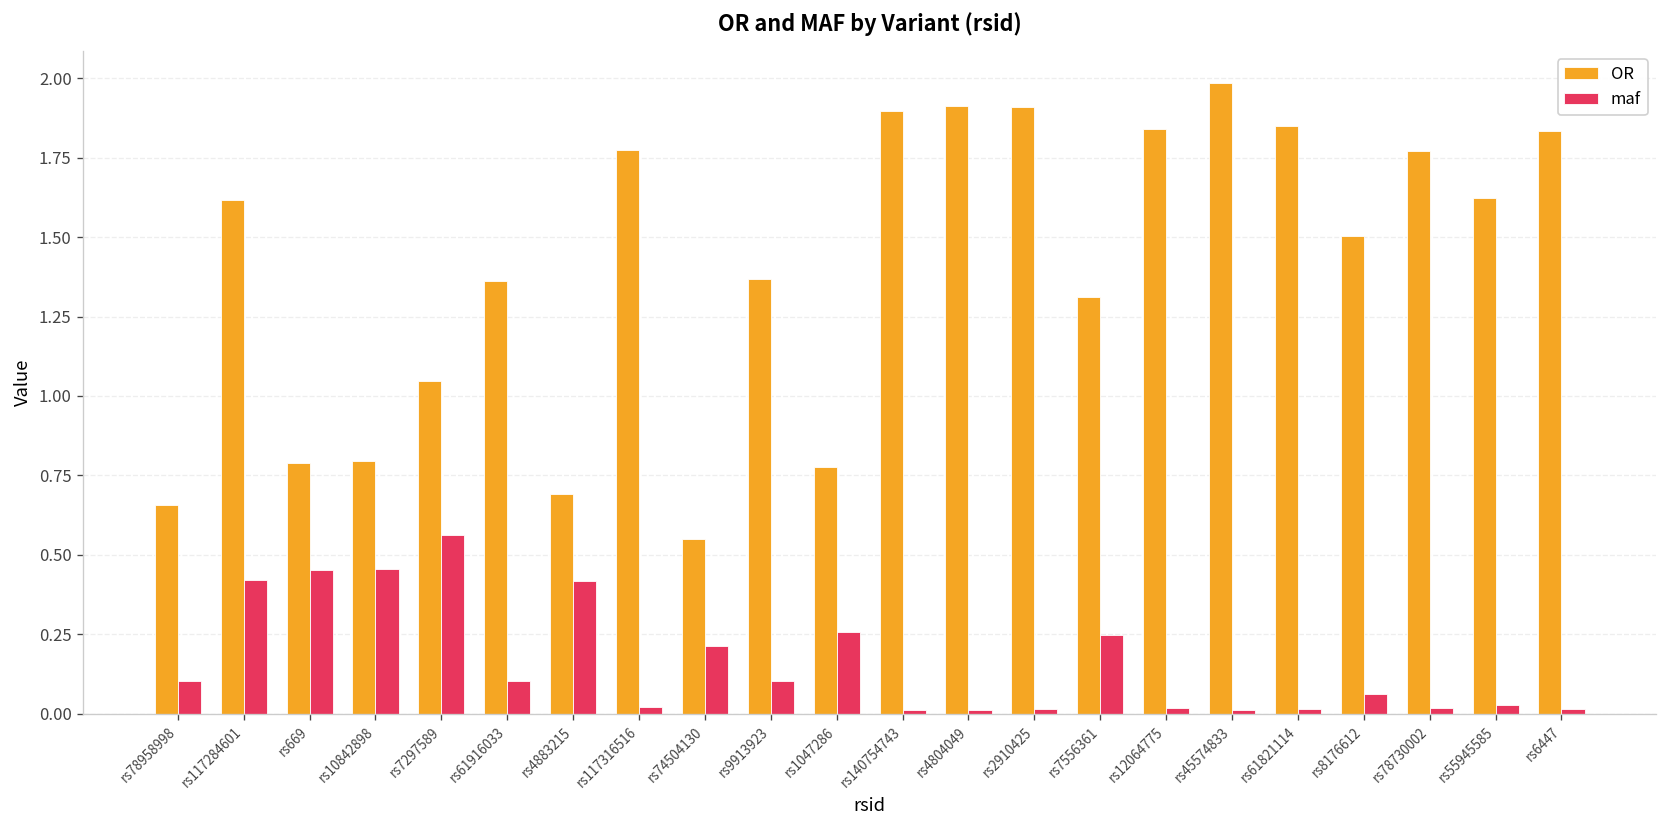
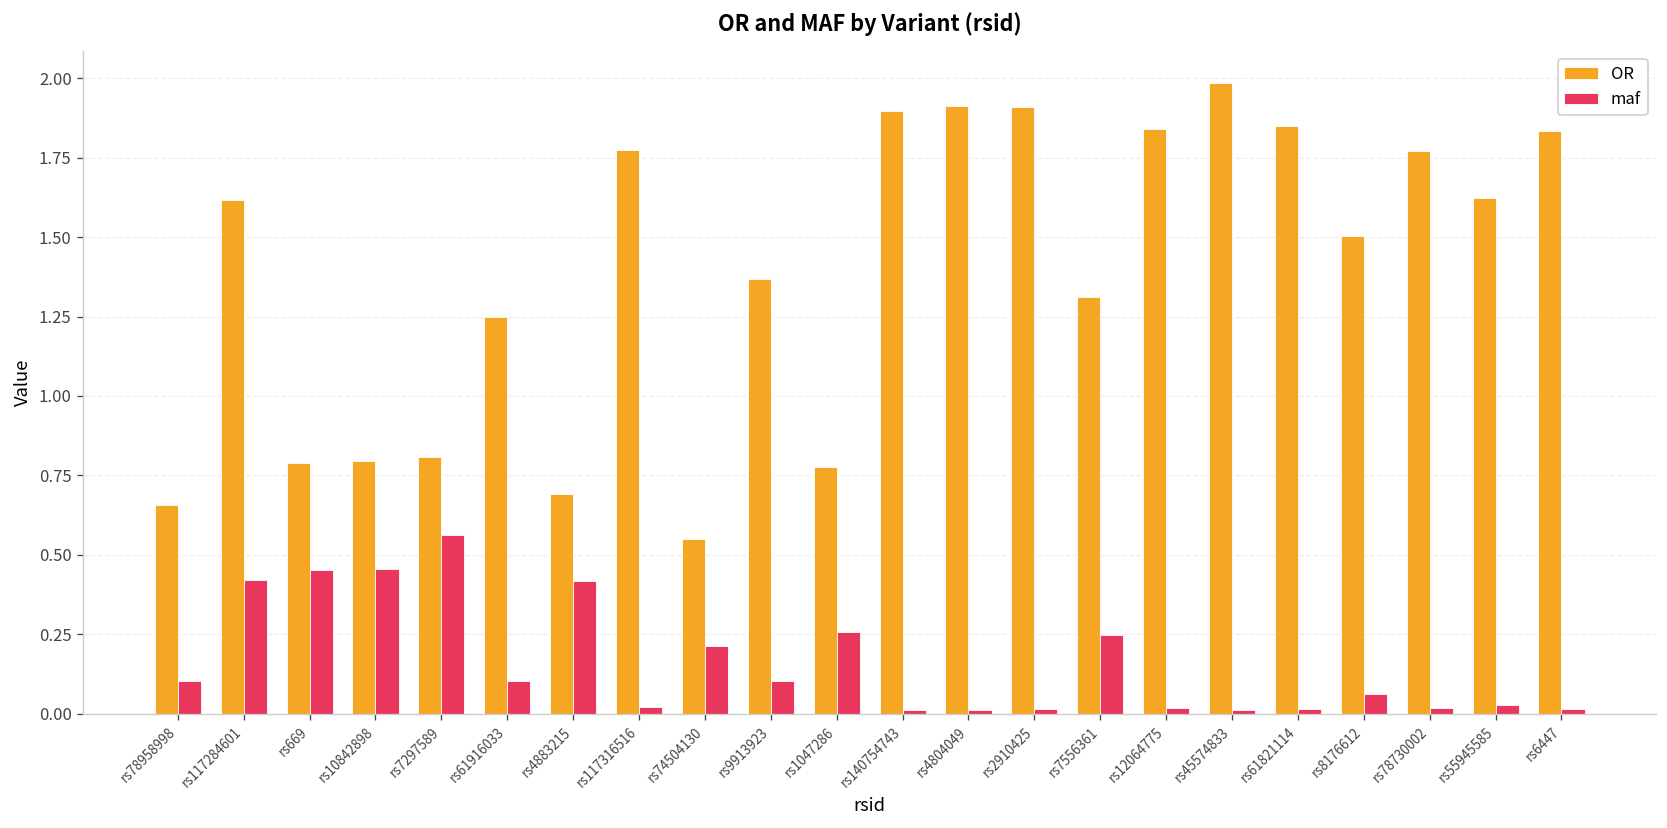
  {
    "OR": {
      "rs78958998": 0.66,
      "rs117284601": 1.62,
      "rs669": 0.79,
      "rs10842898": 0.79,
-     "rs7297589": 1.05,
-     "rs61916033": 1.36,
+     "rs7297589": 0.81,
+     "rs61916033": 1.25,
      "rs4883215": 0.69,
      "rs117316516": 1.78,
      "rs74504130": 0.55,
      "rs9913923": 1.37,
      "rs1047286": 0.78,
      "rs140754743": 1.90,
      "rs4804049": 1.91,
      "rs2910425": 1.91,
      "rs7556361": 1.31,
      "rs12064775": 1.84,
      "rs45574833": 1.99,
      "rs61821114": 1.85,
      "rs8176612": 1.51,
      "rs78730002": 1.77,
      "rs55945585": 1.62,
      "rs6447": 1.83
    },
    "maf": {
      "rs78958998": 0.10,
      "rs117284601": 0.42,
      "rs669": 0.45,
      "rs10842898": 0.46,
      "rs7297589": 0.56,
      "rs61916033": 0.10,
      "rs4883215": 0.42,
      "rs117316516": 0.02,
      "rs74504130": 0.21,
      "rs9913923": 0.10,
      "rs1047286": 0.26,
      "rs140754743": 0.01,
      "rs4804049": 0.01,
      "rs2910425": 0.01,
      "rs7556361": 0.25,
      "rs12064775": 0.02,
      "rs45574833": 0.01,
      "rs61821114": 0.02,
      "rs8176612": 0.06,
      "rs78730002": 0.02,
      "rs55945585": 0.03,
      "rs6447": 0.02
    }
  }
